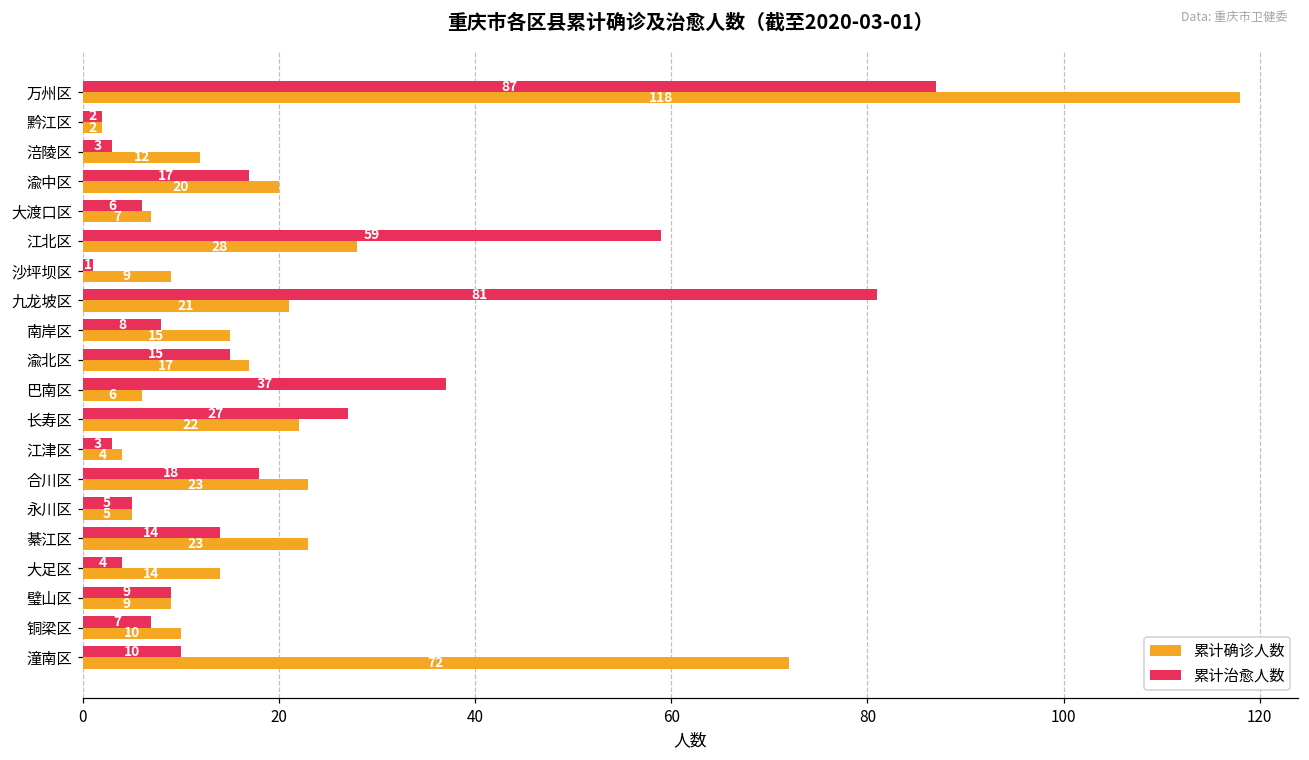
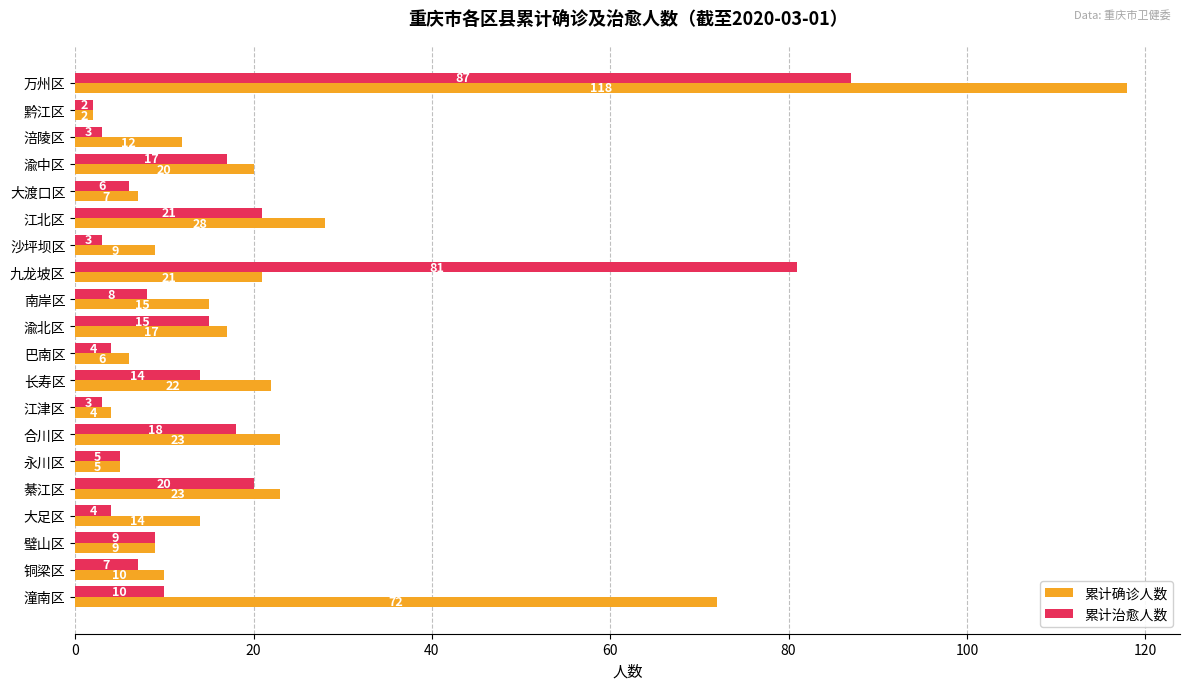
  {
    "累计确诊人数": {
      "万州区": 118,
      "涪陵区": 12,
      "渝中区": 20,
      "大渡口区": 7,
      "江北区": 28,
      "沙坪坝区": 9,
      "九龙坡区": 21,
      "南岸区": 15,
      "渝北区": 17,
      "巴南区": 6,
      "长寿区": 22,
      "江津区": 4,
      "合川区": 23,
      "綦江区": 23,
      "大足区": 14,
      "铜梁区": 10,
      "潼南区": 72
    },
    "累计治愈人数": {
      "万州区": 87,
      "涪陵区": 3,
      "渝中区": 17,
      "大渡口区": 6,
-     "江北区": 59,
-     "沙坪坝区": 1,
+     "江北区": 21,
+     "沙坪坝区": 3,
      "九龙坡区": 81,
      "南岸区": 8,
      "渝北区": 15,
-     "巴南区": 37,
-     "长寿区": 27,
+     "巴南区": 4,
+     "长寿区": 14,
      "江津区": 3,
      "合川区": 18,
-     "綦江区": 14,
+     "綦江区": 20,
      "大足区": 4,
      "铜梁区": 7,
      "潼南区": 10
    }
  }
